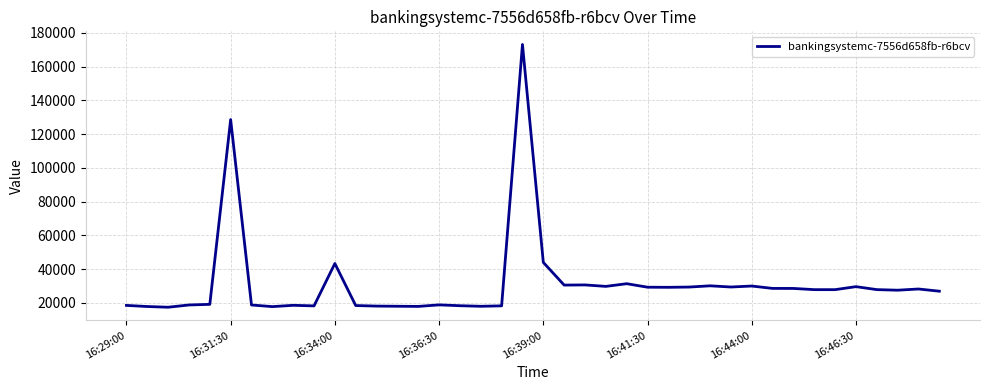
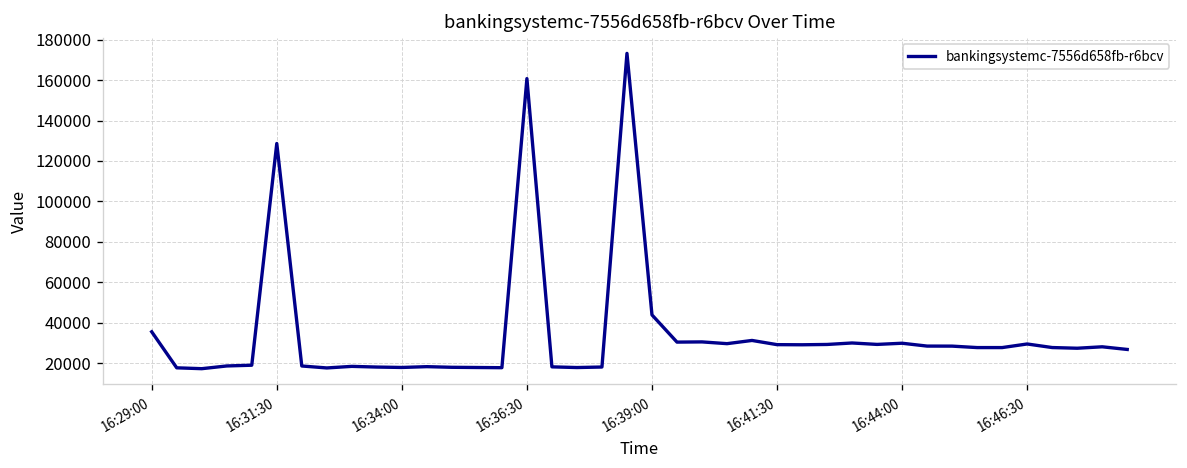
  {
-   "16:29:00": 18000,
+   "16:29:00": 36000,
    "16:31:30": 129000,
-   "16:34:00": 43000,
-   "16:36:30": 19000,
+   "16:34:00": 18000,
+   "16:36:30": 161000,
    "16:39:00": 44000,
    "16:41:30": 29000,
    "16:44:00": 30000,
    "16:46:30": 30000
  }
